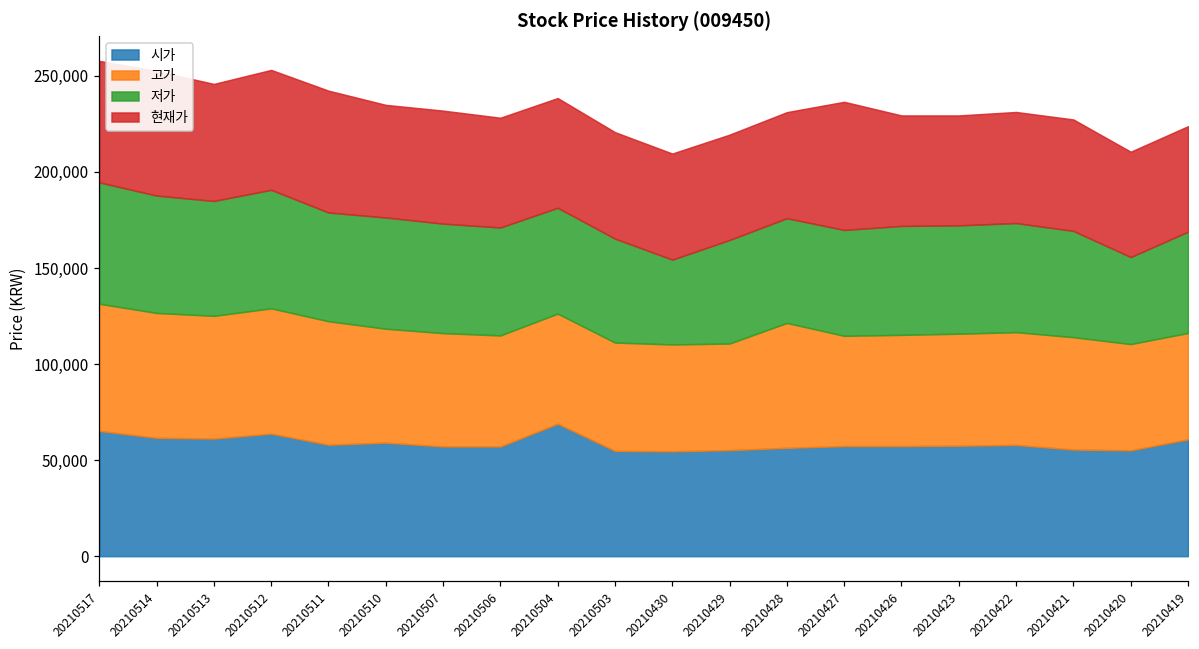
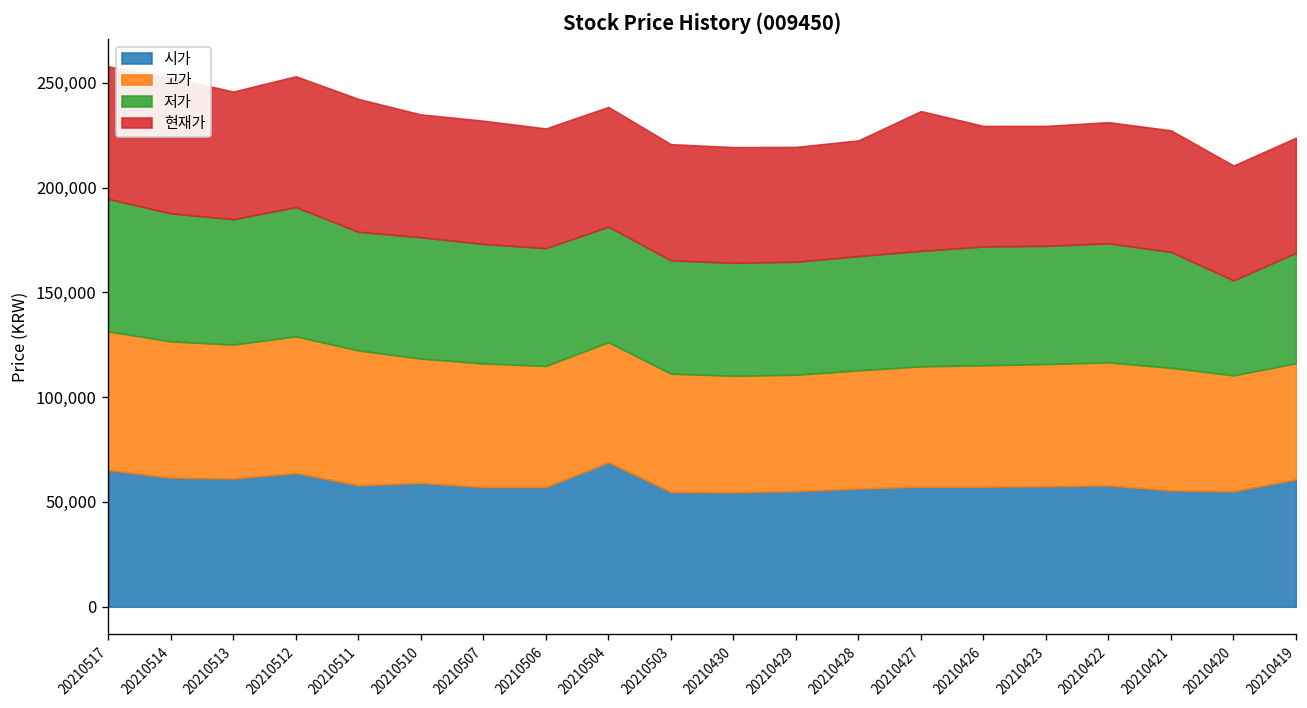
  {
    "시가": {
      "20210517": "65,000",
      "20210514": "62,000",
      "20210513": "61,000",
      "20210512": "64,000",
      "20210511": "58,000",
      "20210510": "59,000",
      "20210507": "57,000",
      "20210506": "57,000",
      "20210504": "69,000",
      "20210503": "55,000",
      "20210430": "55,000",
      "20210429": "55,000",
      "20210428": "56,000",
      "20210427": "57,000",
      "20210426": "57,000",
      "20210423": "58,000",
      "20210422": "58,000",
      "20210421": "56,000",
      "20210420": "55,000",
      "20210419": "61,000"
    },
    "고가": {
      "20210517": "66,000",
      "20210514": "65,000",
      "20210513": "64,000",
      "20210512": "65,000",
      "20210511": "64,000",
      "20210510": "59,000",
      "20210507": "59,000",
      "20210506": "58,000",
      "20210504": "57,000",
      "20210503": "56,000",
      "20210430": "56,000",
      "20210429": "56,000",
-     "20210428": "65,000",
+     "20210428": "56,000",
      "20210427": "57,000",
      "20210426": "58,000",
      "20210423": "58,000",
      "20210422": "59,000",
      "20210421": "59,000",
      "20210420": "55,000",
      "20210419": "55,000"
    },
    "저가": {
      "20210517": "63,000",
      "20210514": "61,000",
      "20210513": "60,000",
      "20210512": "62,000",
      "20210511": "57,000",
      "20210510": "58,000",
      "20210507": "57,000",
      "20210506": "56,000",
      "20210504": "55,000",
      "20210503": "54,000",
-     "20210430": "44,000",
+     "20210430": "54,000",
      "20210429": "54,000",
      "20210428": "55,000",
      "20210427": "55,000",
      "20210426": "57,000",
      "20210423": "56,000",
      "20210422": "57,000",
      "20210421": "55,000",
      "20210420": "45,000",
      "20210419": "53,000"
    },
    "현재가": {
      "20210517": "63,000",
      "20210513": "61,000",
      "20210512": "62,000",
      "20210511": "63,000",
      "20210510": "59,000",
      "20210507": "59,000",
      "20210506": "57,000",
      "20210504": "57,000",
      "20210503": "55,000",
      "20210430": "55,000",
      "20210429": "55,000",
      "20210428": "55,000",
      "20210427": "67,000",
      "20210426": "58,000",
      "20210423": "57,000",
      "20210422": "58,000",
      "20210421": "58,000",
      "20210420": "55,000",
      "20210419": "55,000"
    }
  }
